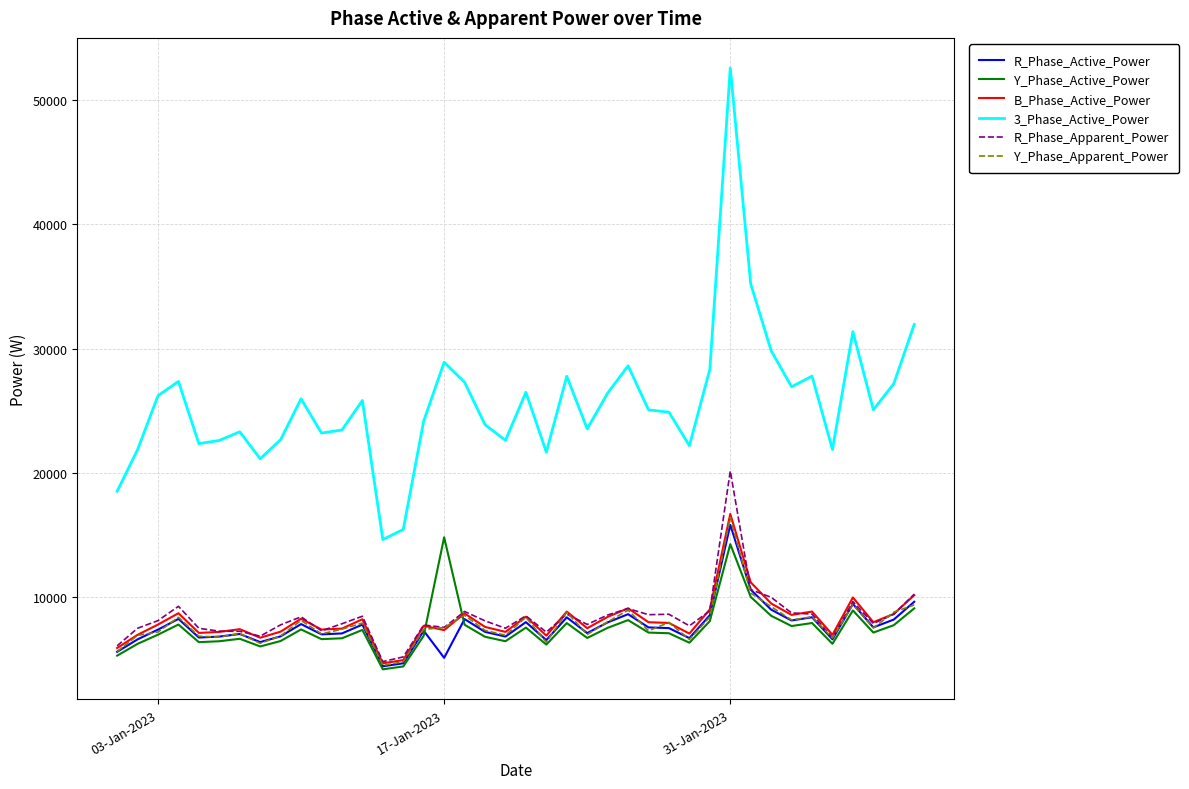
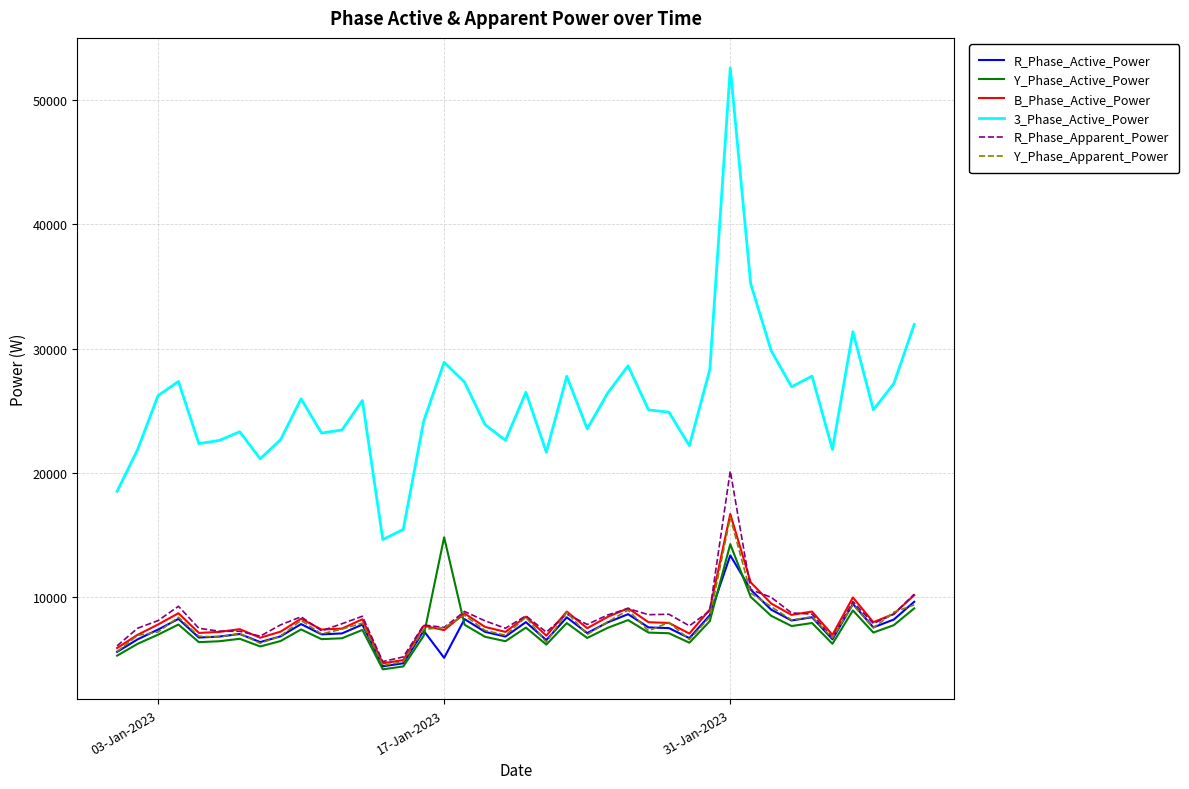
  {
    "R_Phase_Active_Power": {
      "17-Jan-2023": 5100,
-     "31-Jan-2023": 15800
+     "31-Jan-2023": 13300
    },
    "Y_Phase_Active_Power": {
      "03-Jan-2023": 6900,
      "17-Jan-2023": 14800,
      "31-Jan-2023": 14200
    },
    "B_Phase_Active_Power": {
      "03-Jan-2023": 7700,
      "17-Jan-2023": 7300,
      "31-Jan-2023": 16700
    },
    "3_Phase_Active_Power": {
      "03-Jan-2023": 26200,
      "17-Jan-2023": 28900,
      "31-Jan-2023": 52600
    },
    "R_Phase_Apparent_Power": {
      "03-Jan-2023": 8100,
      "31-Jan-2023": 20100
    },
    "Y_Phase_Apparent_Power": {
      "31-Jan-2023": 16400
    }
  }
